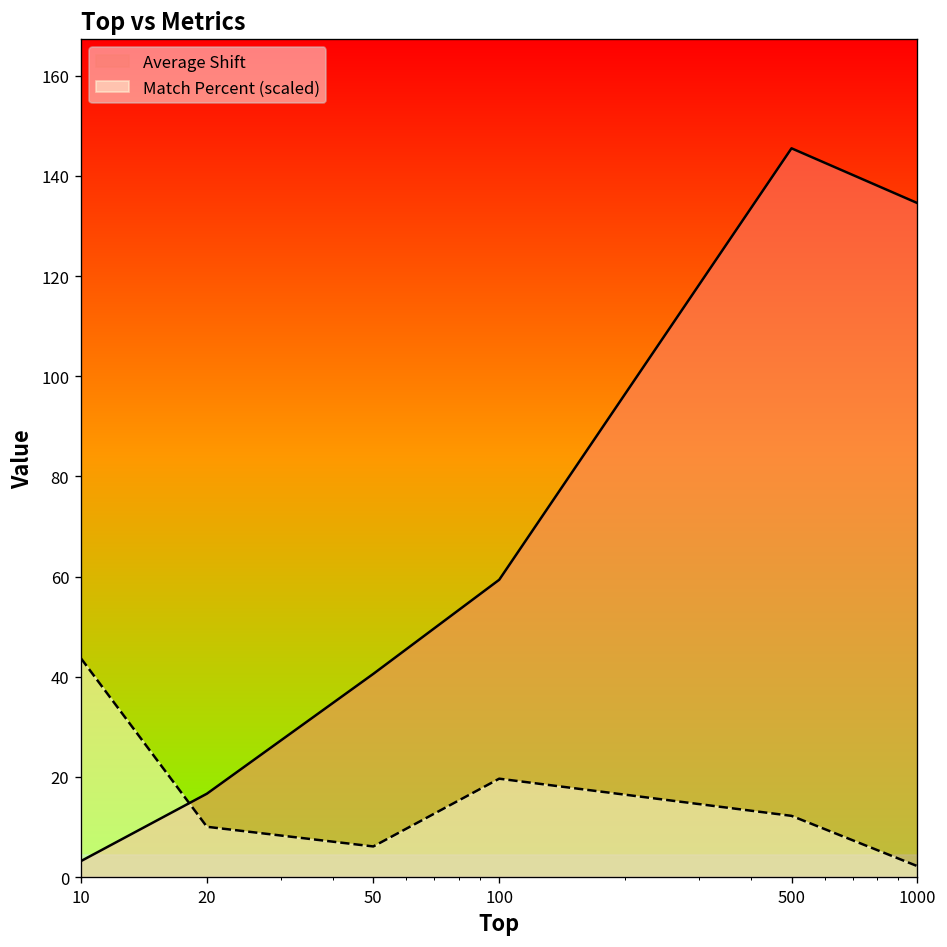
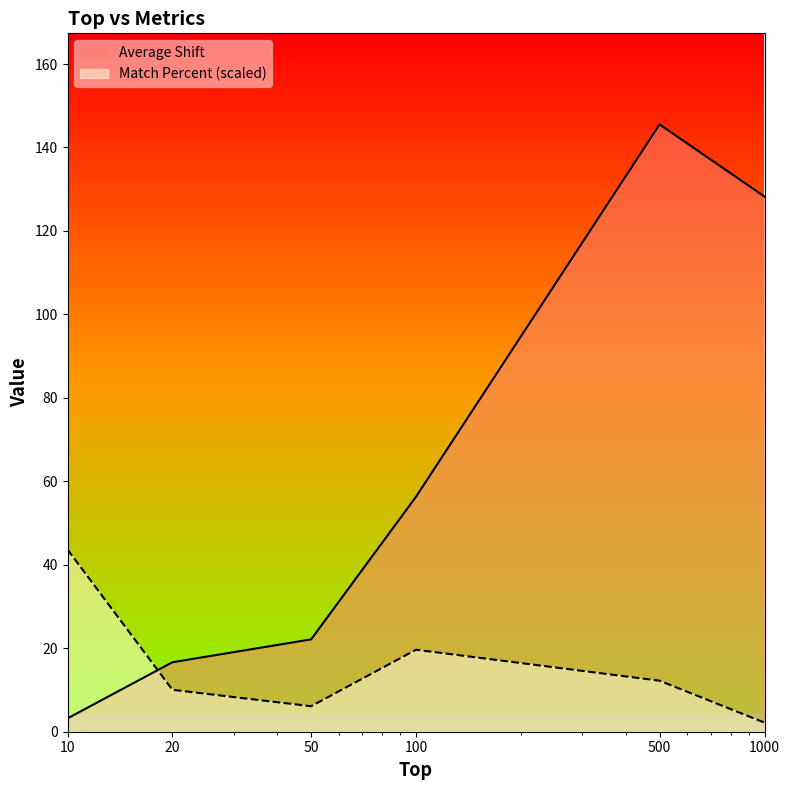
  {
    "Average Shift": {
      "20": 17,
-     "50": 41,
-     "100": 59,
+     "50": 22,
+     "100": 56,
      "500": 146,
-     "1000": 135
+     "1000": 128
    },
    "Match Percent (scaled)": {
      "10": 44,
      "20": 10,
      "50": 6,
      "100": 20,
      "500": 12
    }
  }
